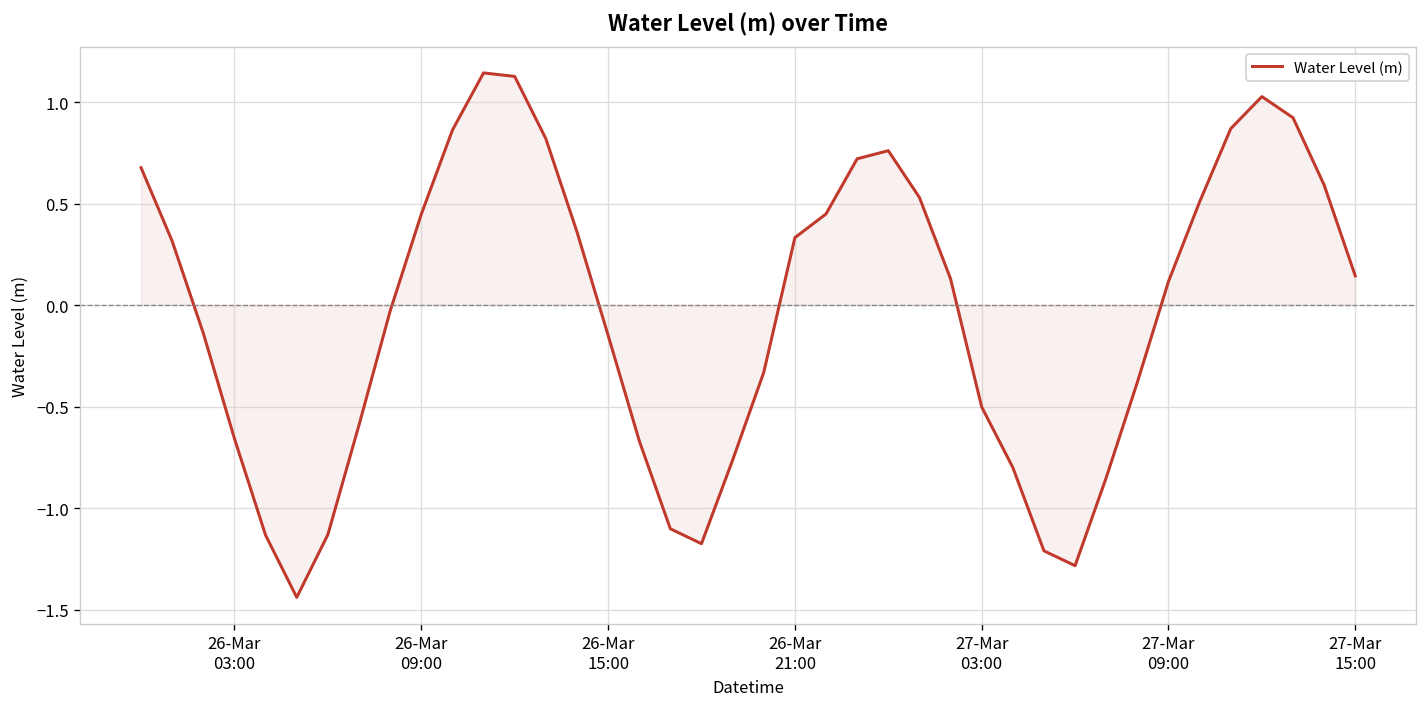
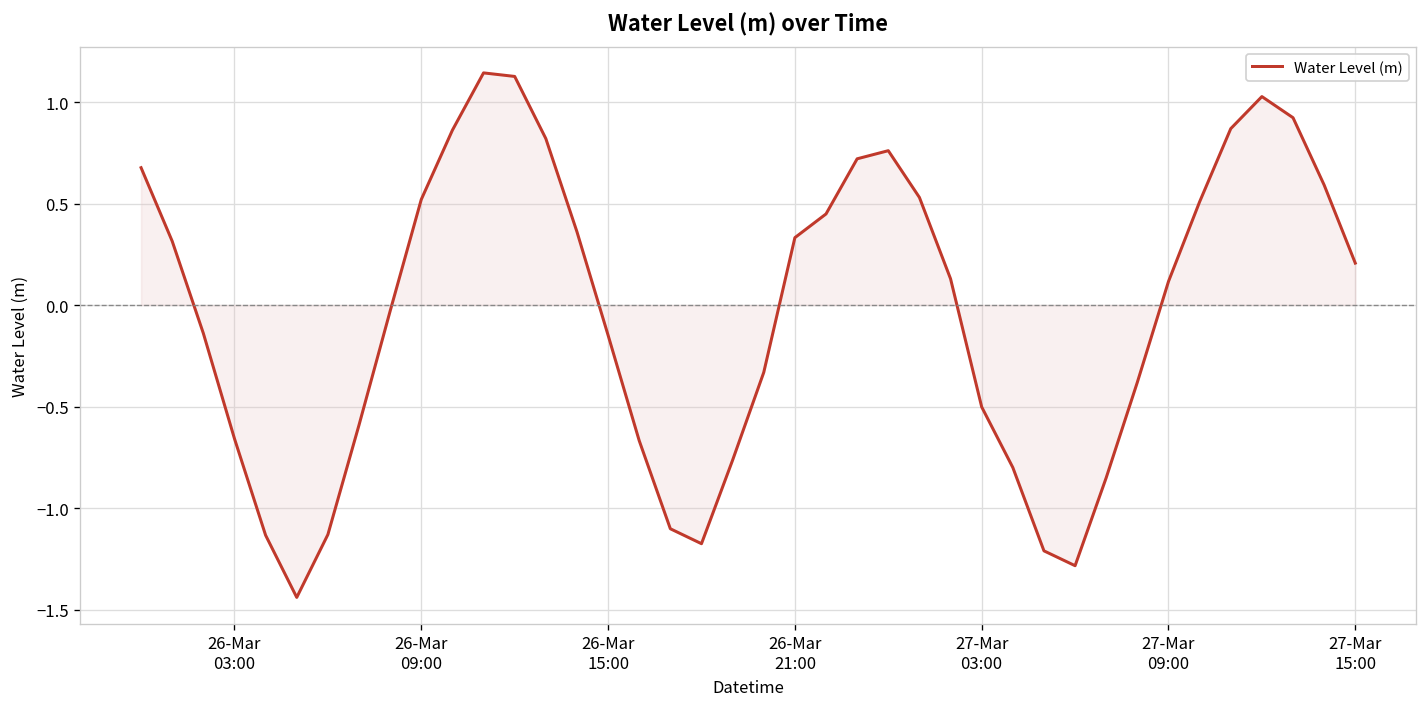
  {
    "Water Level (m)": {
      "26-Mar 03:00": -0.66,
-     "26-Mar 09:00": 0.45,
+     "26-Mar 09:00": 0.52,
      "26-Mar 15:00": -0.15,
      "27-Mar 03:00": -0.50,
-     "27-Mar 15:00": 0.14
+     "27-Mar 15:00": 0.21
    }
  }
